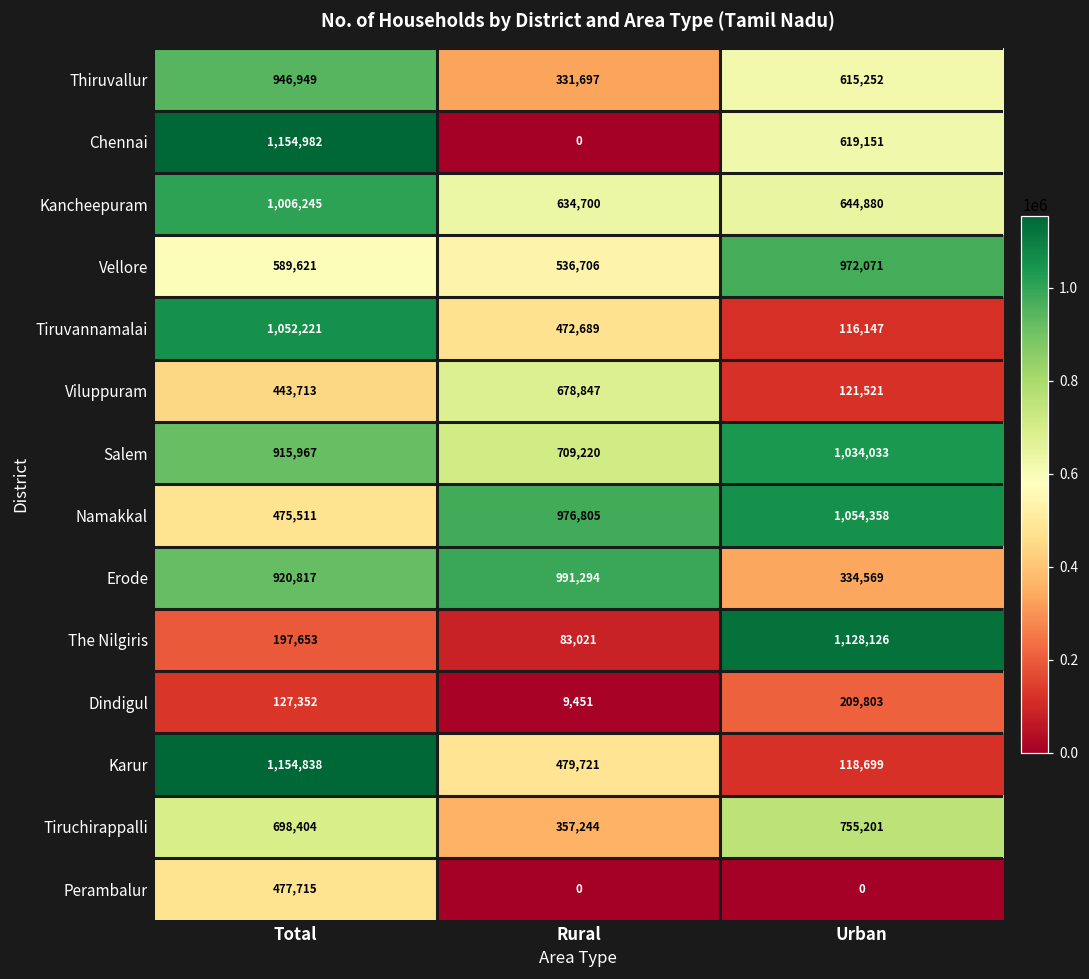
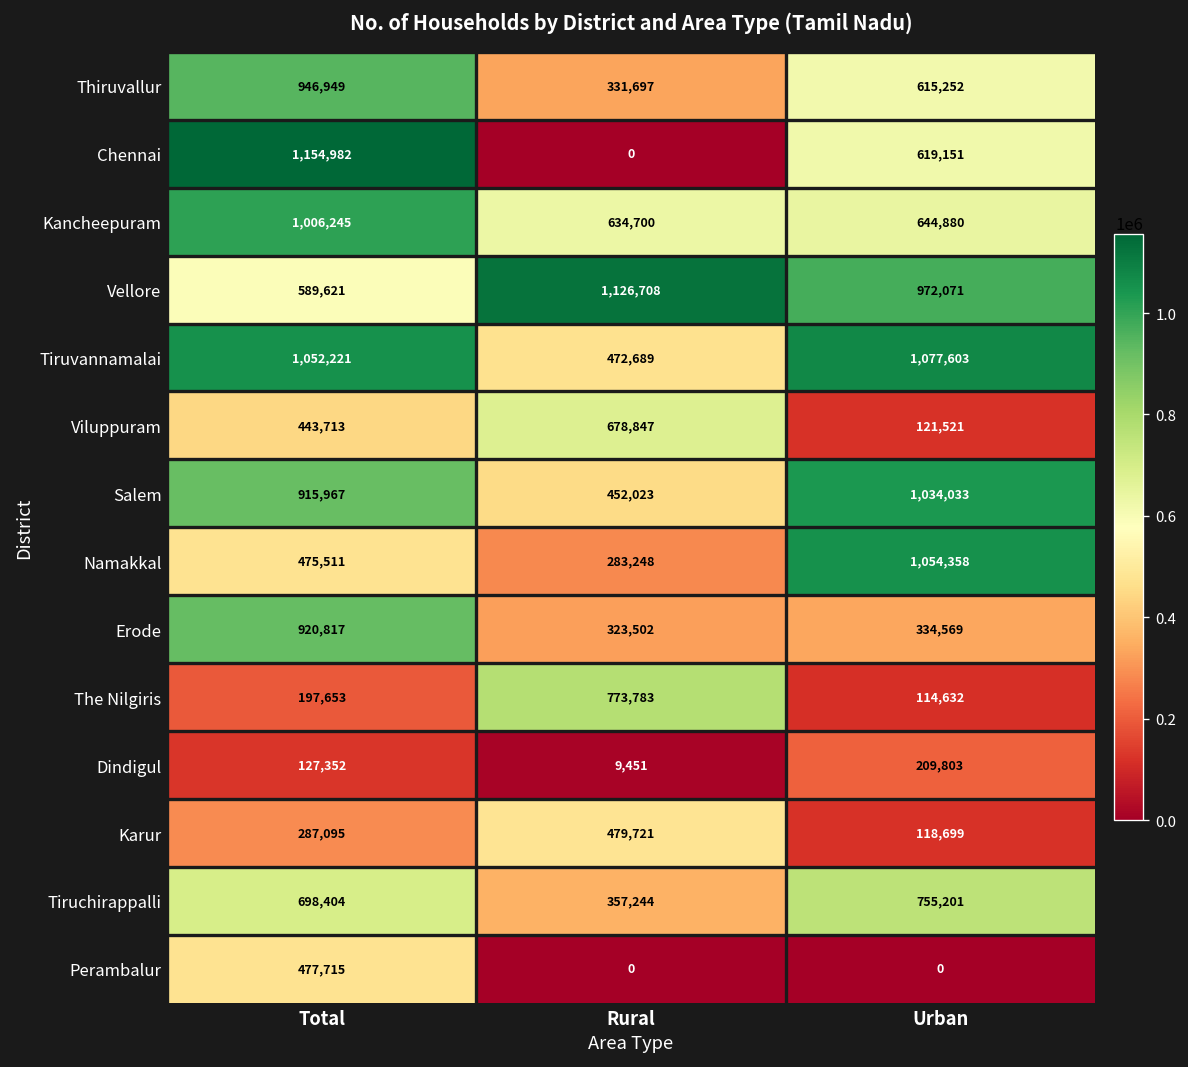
  {
    "Thiruvallur": {
      "Total": "946,949",
      "Rural": "331,697",
      "Urban": "615,252"
    },
    "Chennai": {
      "Total": "1,154,982",
      "Rural": "0",
      "Urban": "619,151"
    },
    "Kancheepuram": {
      "Total": "1,006,245",
      "Rural": "634,700",
      "Urban": "644,880"
    },
    "Vellore": {
      "Total": "589,621",
-     "Rural": "536,706",
+     "Rural": "1,126,708",
      "Urban": "972,071"
    },
    "Tiruvannamalai": {
      "Total": "1,052,221",
      "Rural": "472,689",
-     "Urban": "116,147"
+     "Urban": "1,077,603"
    },
    "Viluppuram": {
      "Total": "443,713",
      "Rural": "678,847",
      "Urban": "121,521"
    },
    "Salem": {
      "Total": "915,967",
-     "Rural": "709,220",
+     "Rural": "452,023",
      "Urban": "1,034,033"
    },
    "Namakkal": {
      "Total": "475,511",
-     "Rural": "976,805",
+     "Rural": "283,248",
      "Urban": "1,054,358"
    },
    "Erode": {
      "Total": "920,817",
-     "Rural": "991,294",
+     "Rural": "323,502",
      "Urban": "334,569"
    },
    "The Nilgiris": {
      "Total": "197,653",
-     "Rural": "83,021",
-     "Urban": "1,128,126"
+     "Rural": "773,783",
+     "Urban": "114,632"
    },
    "Dindigul": {
      "Total": "127,352",
      "Rural": "9,451",
      "Urban": "209,803"
    },
    "Karur": {
-     "Total": "1,154,838",
+     "Total": "287,095",
      "Rural": "479,721",
      "Urban": "118,699"
    },
    "Tiruchirappalli": {
      "Total": "698,404",
      "Rural": "357,244",
      "Urban": "755,201"
    },
    "Perambalur": {
      "Total": "477,715",
      "Rural": "0",
      "Urban": "0"
    }
  }
